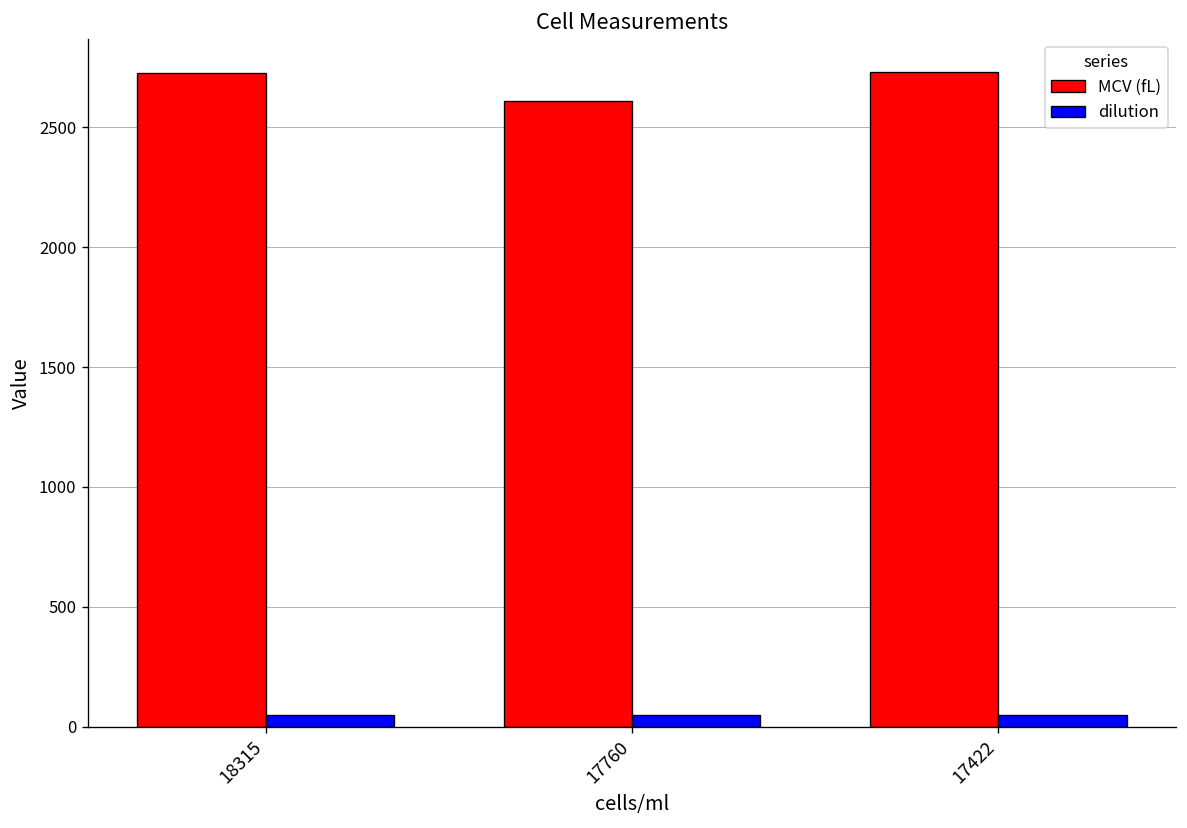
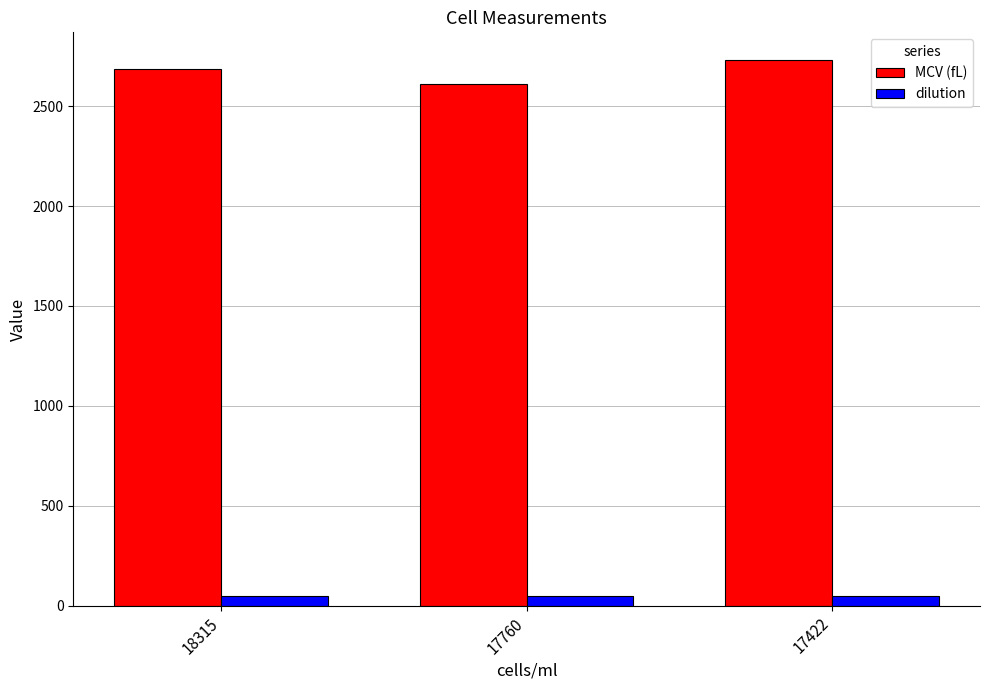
  {
    "MCV (fL)": {
-     "18315": 2730,
+     "18315": 2690,
      "17760": 2610,
      "17422": 2730
    },
    "dilution": {
      "18315": 50,
      "17760": 50,
      "17422": 50
    }
  }
